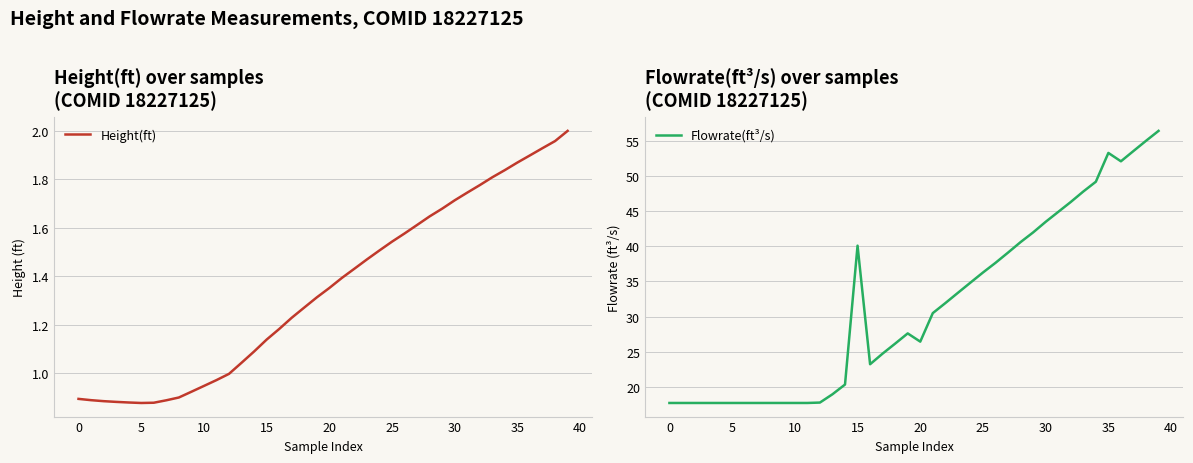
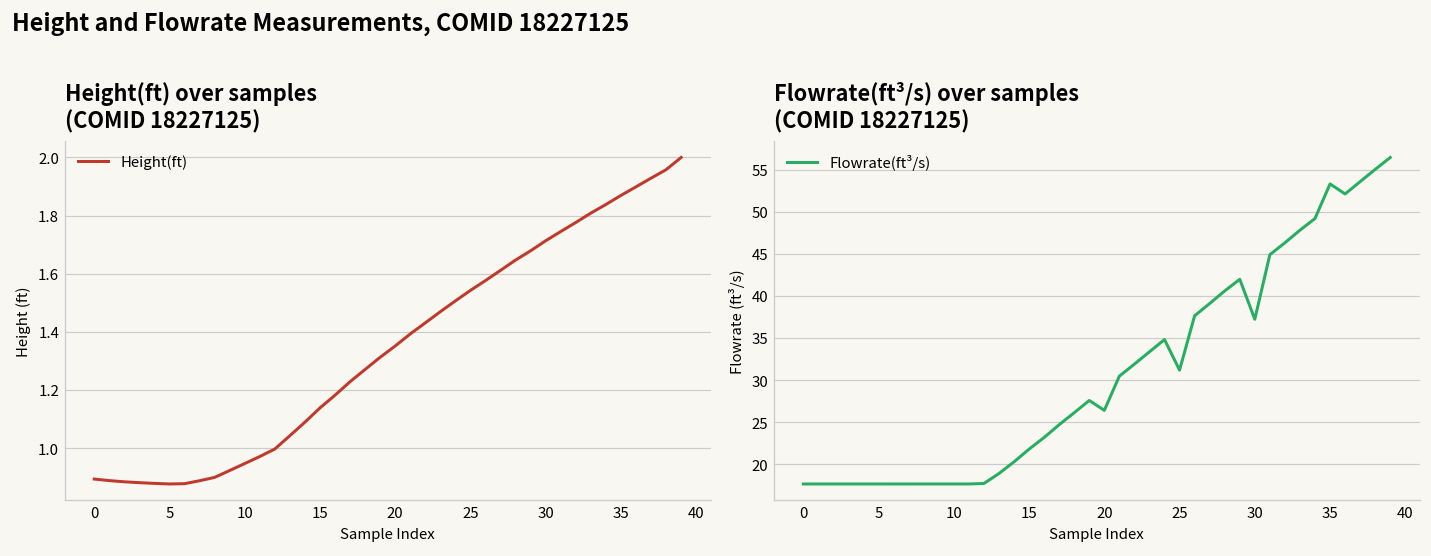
  {
    "Height(ft) over samples (COMID 18227125)": {
      "0": 0.89,
      "5": 0.88,
      "10": 0.95,
      "15": 1.14,
      "20": 1.35,
      "25": 1.54,
      "30": 1.71,
      "35": 1.87
    },
    "Flowrate(ft³/s) over samples (COMID 18227125)": {
      "0": 18,
      "5": 18,
      "10": 18,
-     "15": 40,
+     "15": 22,
      "20": 26,
-     "25": 36,
-     "30": 44,
+     "25": 31,
+     "30": 37,
      "35": 53
    }
  }
